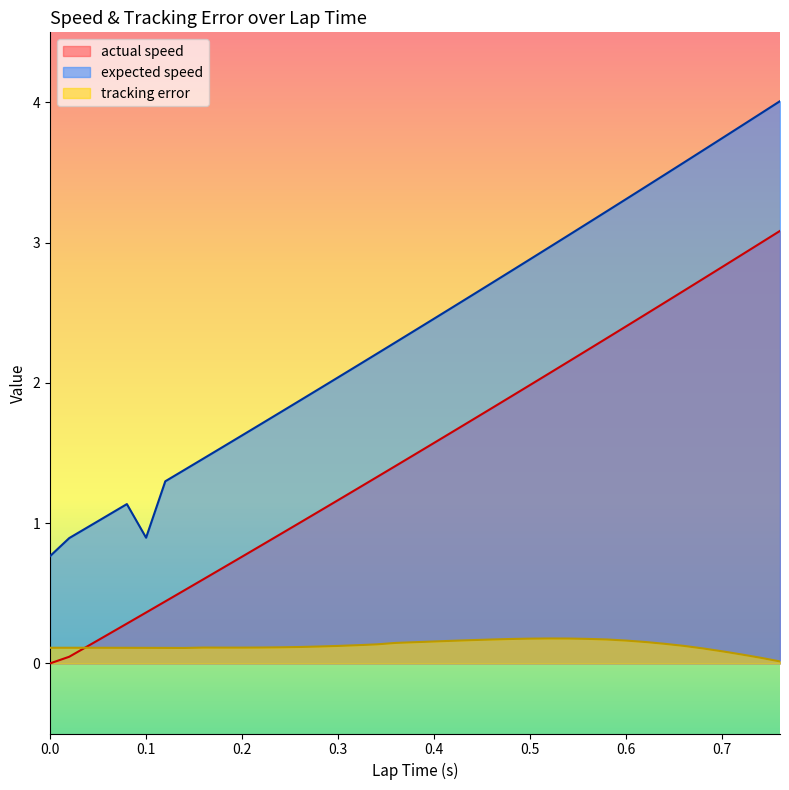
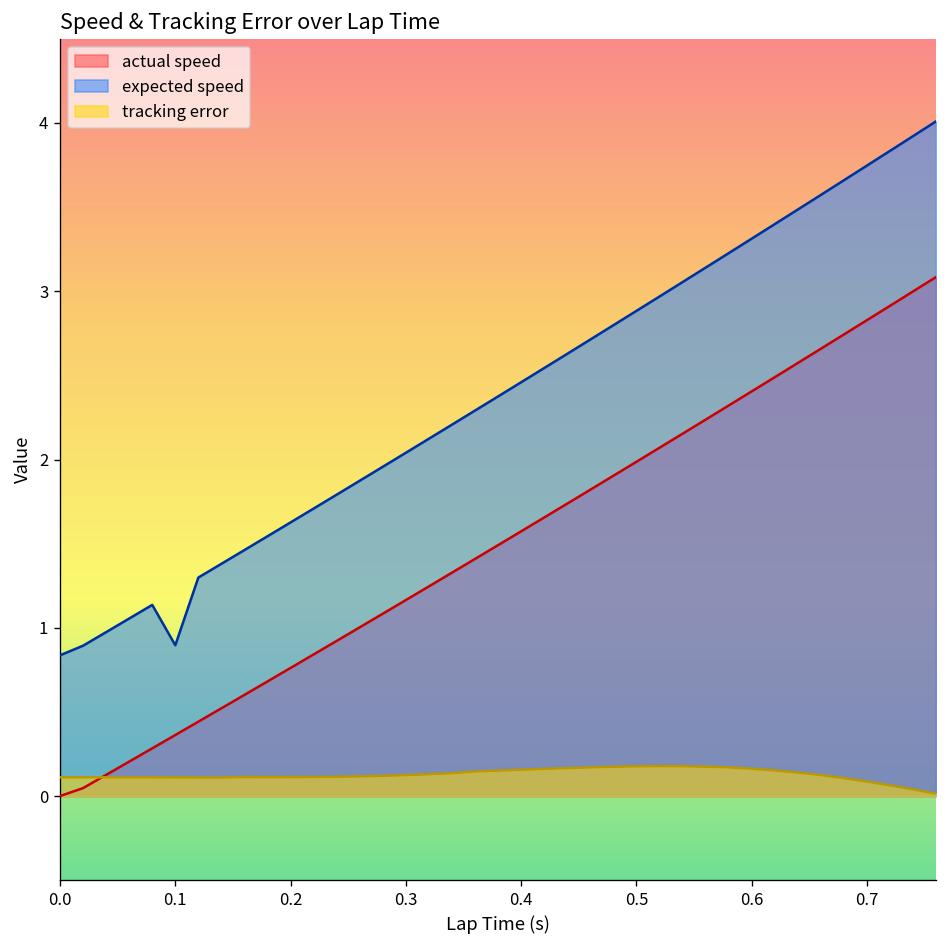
  {
    "actual speed": {
      "0.0": 0.00,
      "0.1": 0.36,
      "0.2": 0.76,
      "0.3": 1.16,
      "0.4": 1.57,
      "0.5": 1.99,
      "0.6": 2.40,
      "0.7": 2.83
    },
    "expected speed": {
-     "0.0": 0.76,
+     "0.0": 0.84,
      "0.1": 0.90,
      "0.2": 1.63,
      "0.3": 2.04,
      "0.4": 2.46,
      "0.5": 2.88,
      "0.6": 3.31,
      "0.7": 3.75
    },
    "tracking error": {
      "0.0": 0.11,
      "0.1": 0.11,
      "0.2": 0.11,
      "0.3": 0.12,
      "0.4": 0.16,
      "0.5": 0.18,
      "0.6": 0.16,
      "0.7": 0.09
    }
  }
